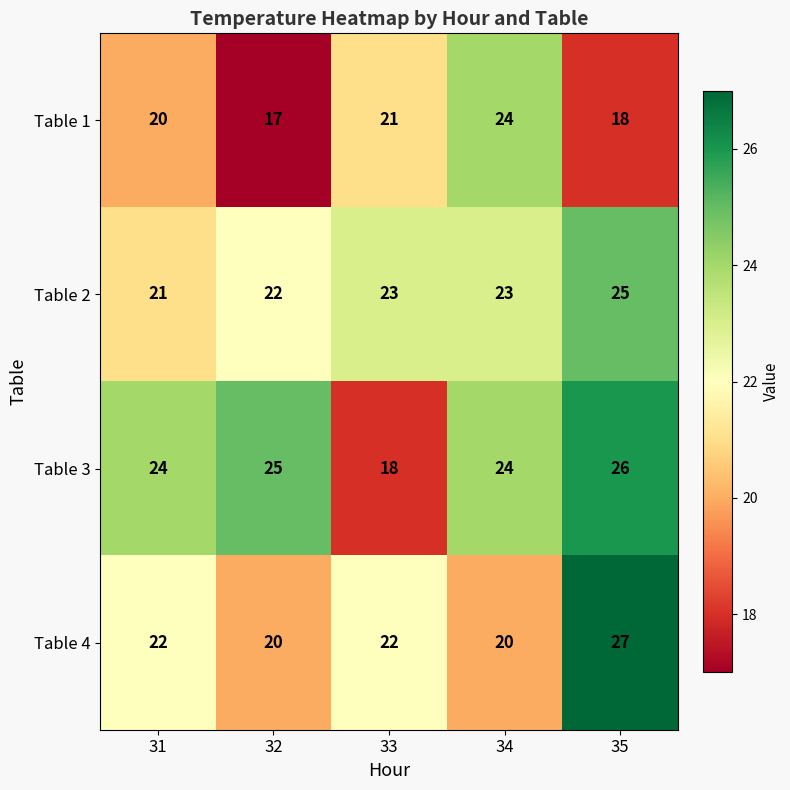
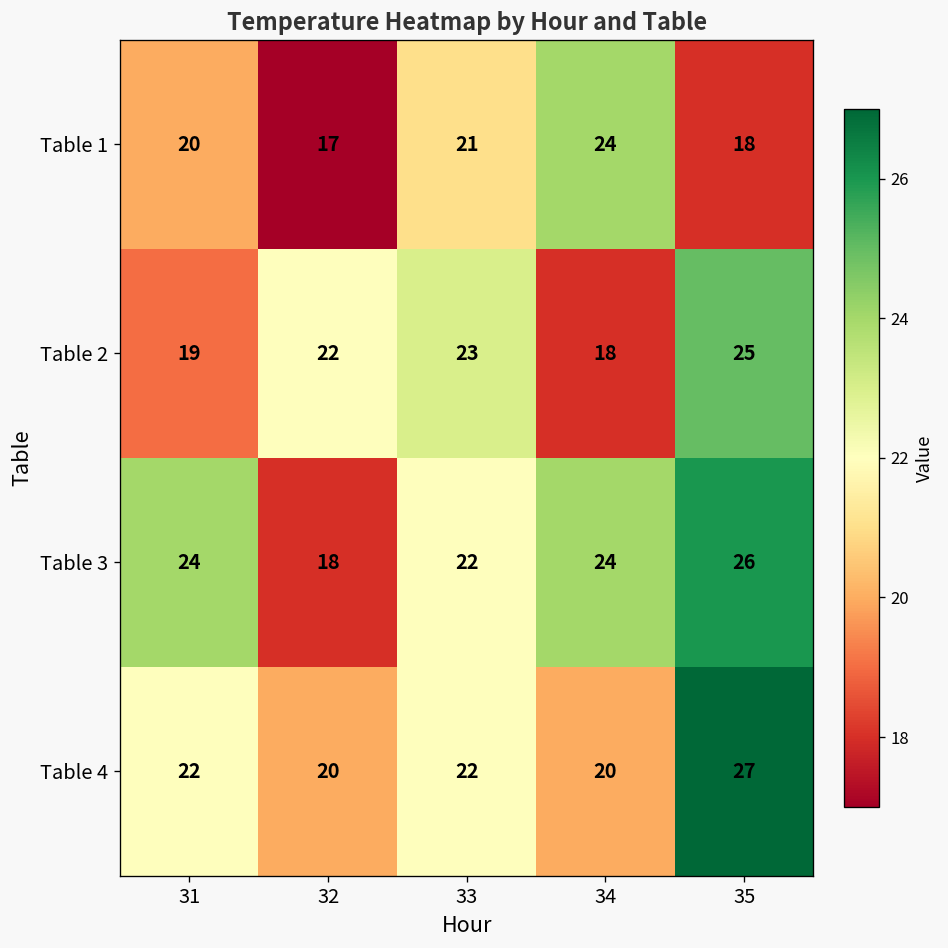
  {
    "Table 1": {
      "31": 20,
      "32": 17,
      "33": 21,
      "34": 24,
      "35": 18
    },
    "Table 2": {
-     "31": 21,
+     "31": 19,
      "32": 22,
      "33": 23,
-     "34": 23,
+     "34": 18,
      "35": 25
    },
    "Table 3": {
      "31": 24,
-     "32": 25,
-     "33": 18,
+     "32": 18,
+     "33": 22,
      "34": 24,
      "35": 26
    },
    "Table 4": {
      "31": 22,
      "32": 20,
      "33": 22,
      "34": 20,
      "35": 27
    }
  }
